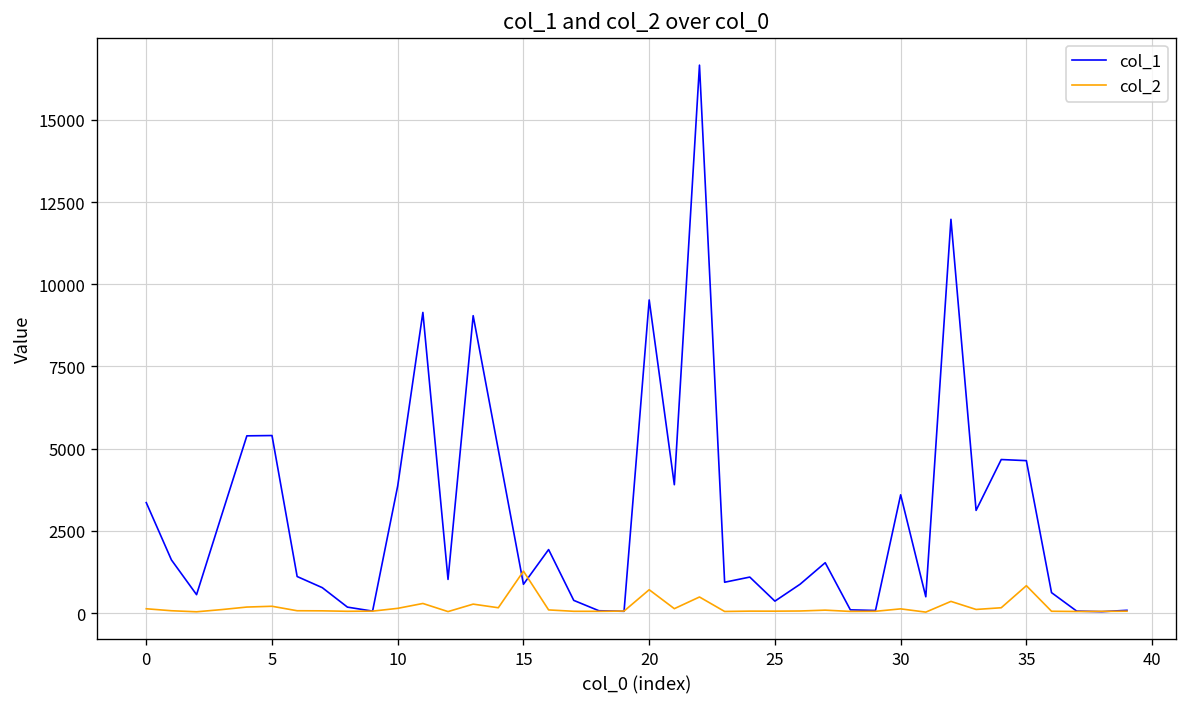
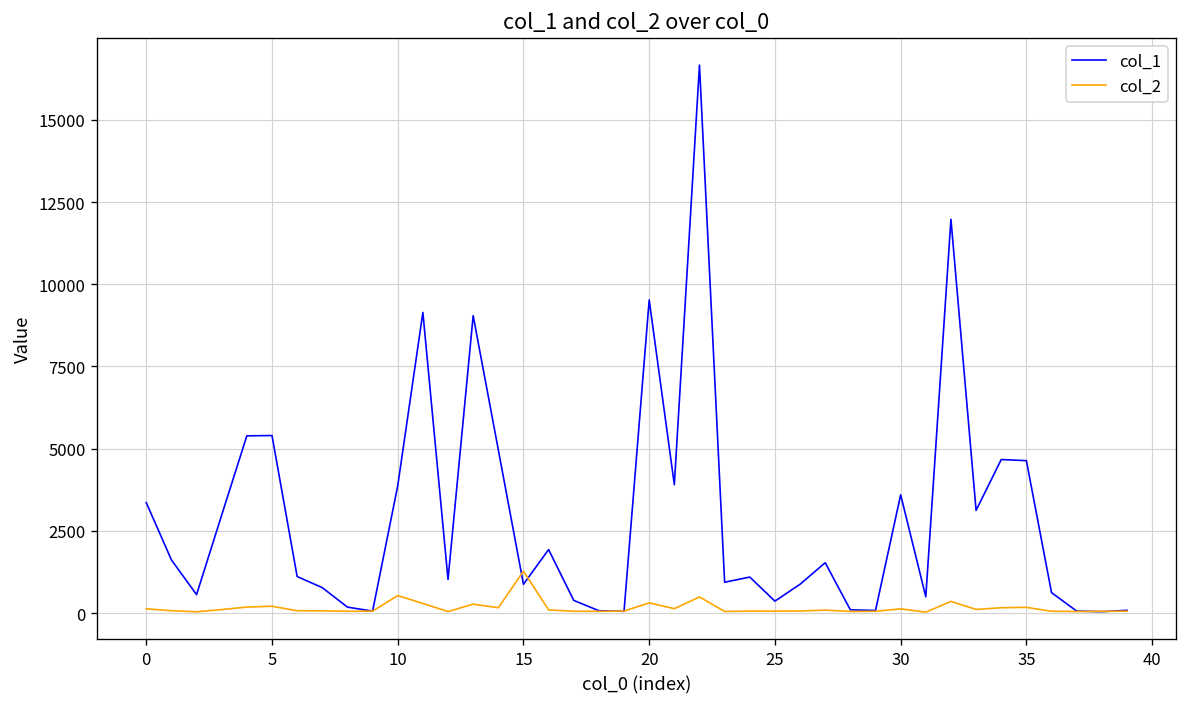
  {
    "col_1": {
      "0": 3400,
      "5": 5400,
      "10": 3900,
      "15": 900,
      "20": 9500,
      "25": 400,
      "30": 3600,
      "35": 4600
    },
    "col_2": {
      "0": 100,
      "5": 200,
-     "10": 100,
+     "10": 500,
      "15": 1300,
-     "20": 700,
+     "20": 300,
      "25": 100,
      "30": 100,
-     "35": 800
+     "35": 200
    }
  }
